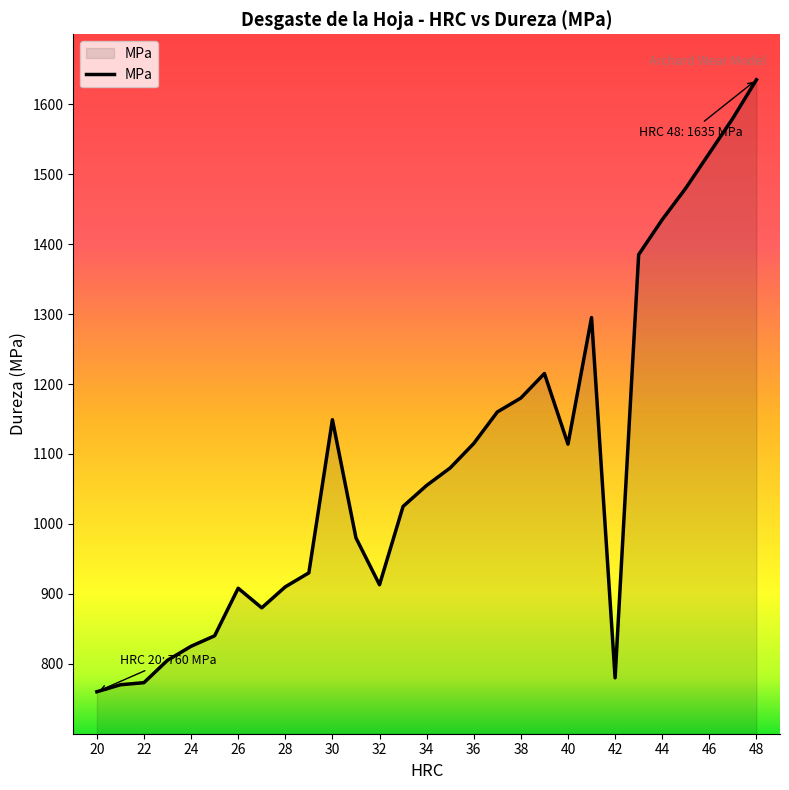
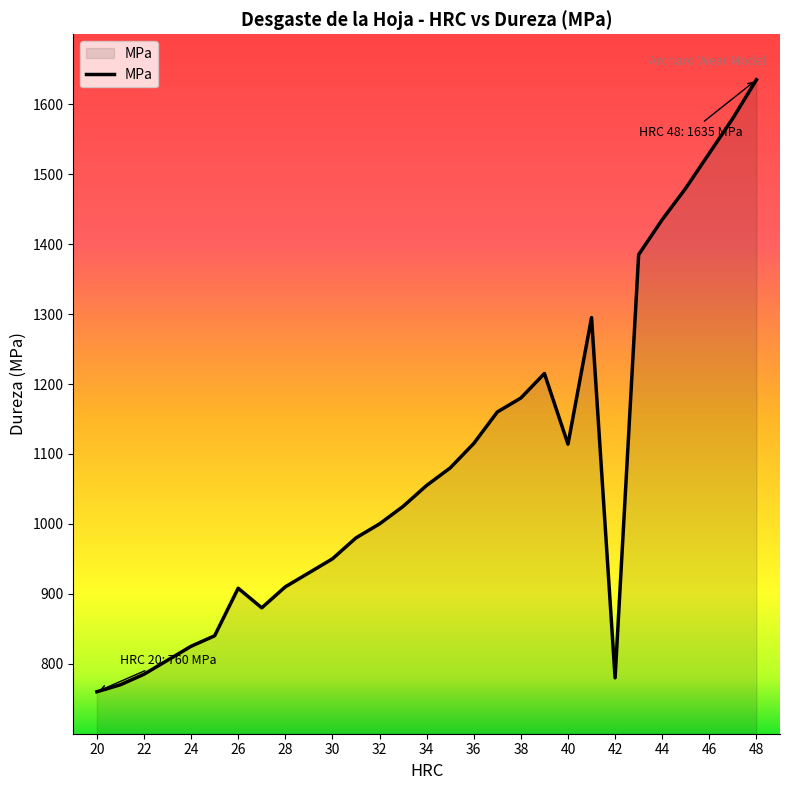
  {
    "20": 760,
-   "22": 770,
+   "22": 790,
    "24": 830,
    "26": 910,
    "28": 910,
-   "30": 1150,
-   "32": 910,
+   "30": 950,
+   "32": 1000,
    "34": 1060,
    "36": 1120,
    "38": 1180,
    "40": 1110,
    "42": 780,
    "44": 1440,
    "46": 1530,
    "48": 1640
  }
